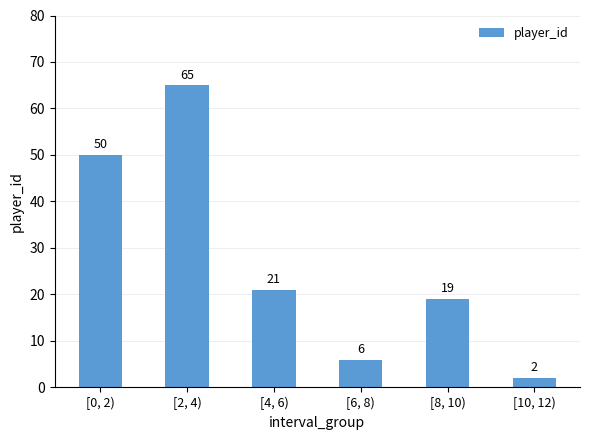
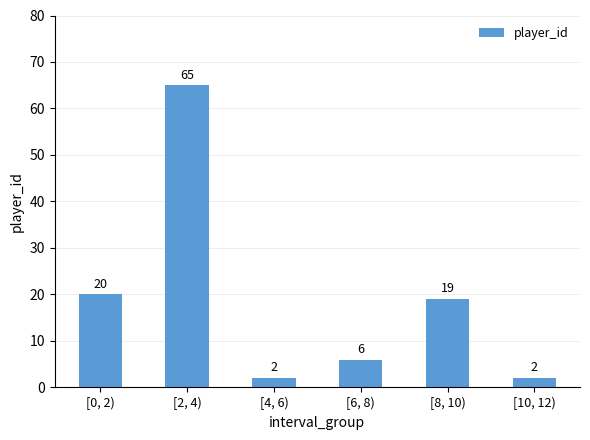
  {
-   "[0, 2)": 50,
+   "[0, 2)": 20,
    "[2, 4)": 65,
-   "[4, 6)": 21,
+   "[4, 6)": 2,
    "[6, 8)": 6,
    "[8, 10)": 19,
    "[10, 12)": 2
  }
